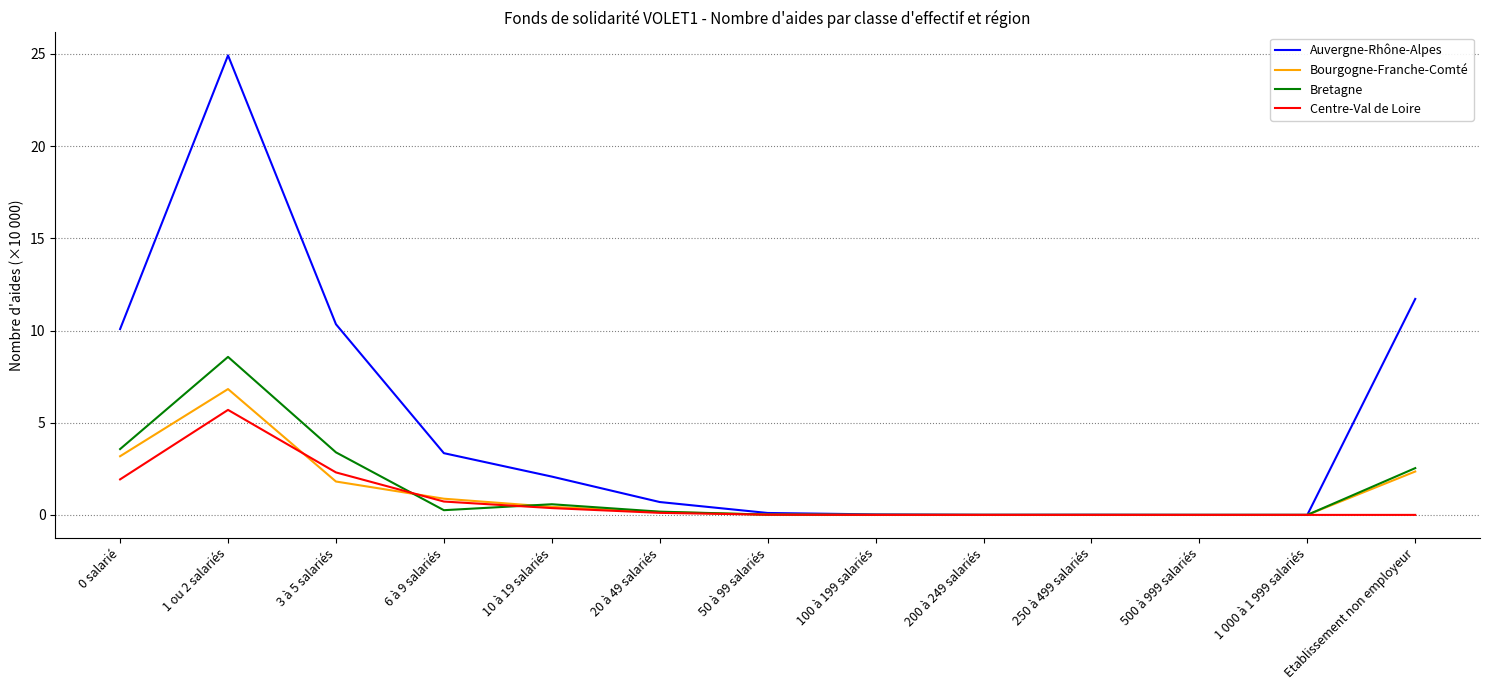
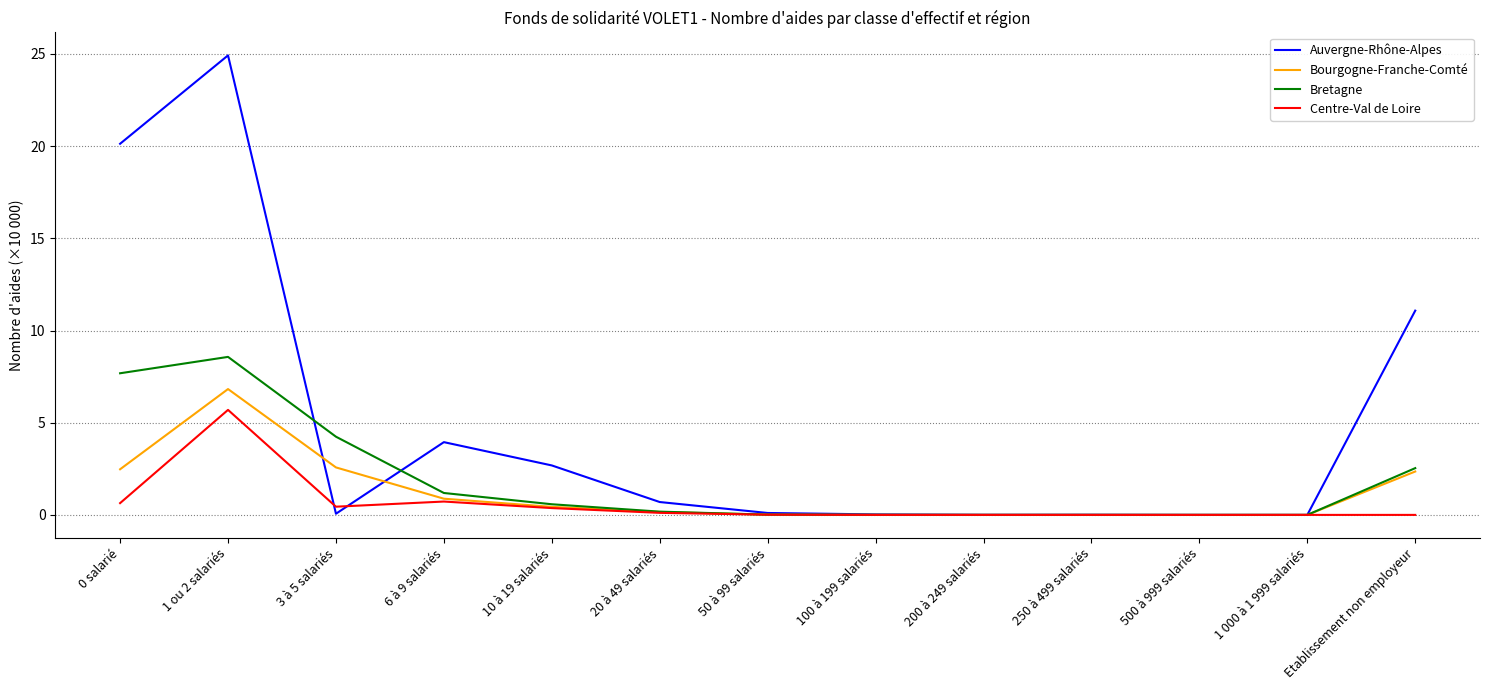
  {
    "Auvergne-Rhône-Alpes": {
-     "0 salarié": 10.1,
+     "0 salarié": 20.1,
      "1 ou 2 salariés": 24.9,
-     "3 à 5 salariés": 10.3,
-     "6 à 9 salariés": 3.3,
-     "10 à 19 salariés": 2.1,
+     "3 à 5 salariés": 0.1,
+     "6 à 9 salariés": 3.9,
+     "10 à 19 salariés": 2.7,
      "20 à 49 salariés": 0.7,
-     "Etablissement non employeur": 11.7
+     "Etablissement non employeur": 11.1
    },
    "Bourgogne-Franche-Comté": {
-     "0 salarié": 3.2,
+     "0 salarié": 2.5,
      "1 ou 2 salariés": 6.8,
-     "3 à 5 salariés": 1.8,
+     "3 à 5 salariés": 2.6,
      "6 à 9 salariés": 0.9,
      "Etablissement non employeur": 2.4
    },
    "Bretagne": {
-     "0 salarié": 3.6,
+     "0 salarié": 7.7,
      "1 ou 2 salariés": 8.6,
-     "3 à 5 salariés": 3.4,
-     "6 à 9 salariés": 0.3,
+     "3 à 5 salariés": 4.2,
+     "6 à 9 salariés": 1.2,
      "10 à 19 salariés": 0.6,
      "Etablissement non employeur": 2.5
    },
    "Centre-Val de Loire": {
-     "0 salarié": 1.9,
+     "0 salarié": 0.6,
      "1 ou 2 salariés": 5.7,
-     "3 à 5 salariés": 2.3,
+     "3 à 5 salariés": 0.4,
      "6 à 9 salariés": 0.7,
      "Etablissement non employeur": 0.0
    }
  }
